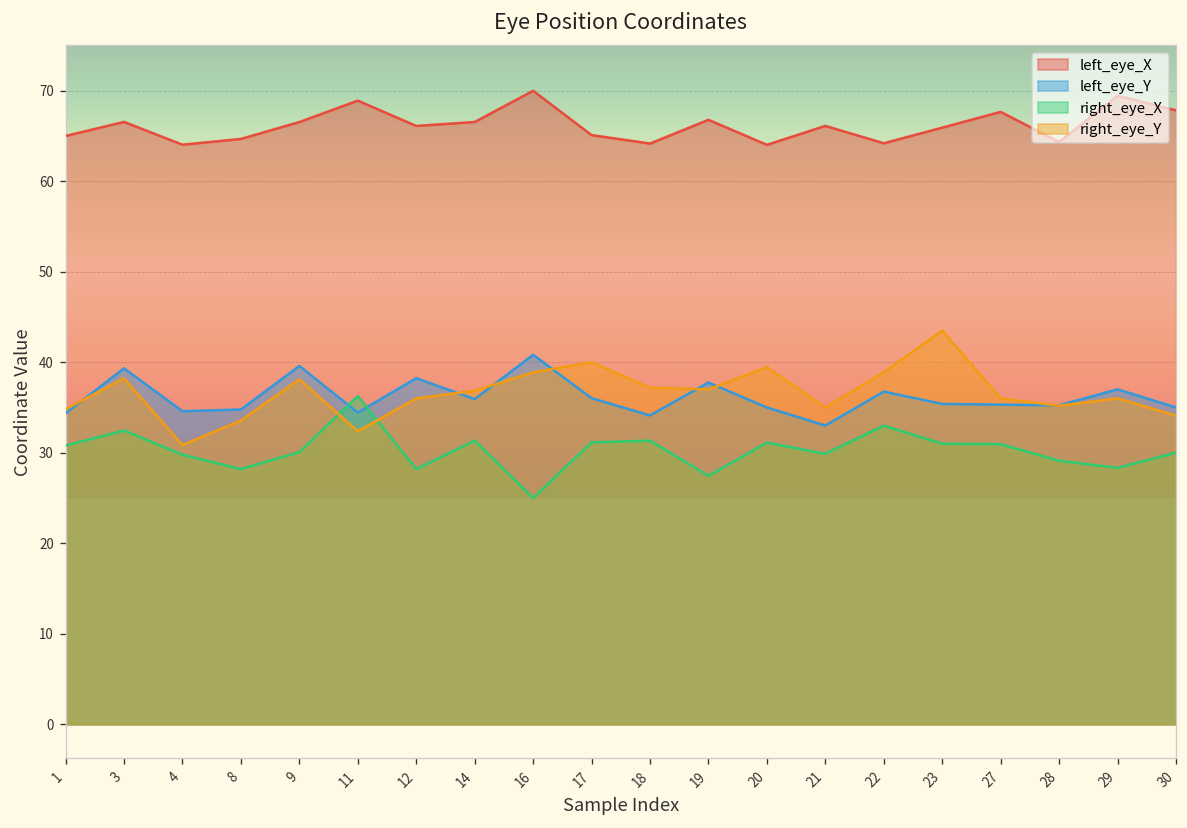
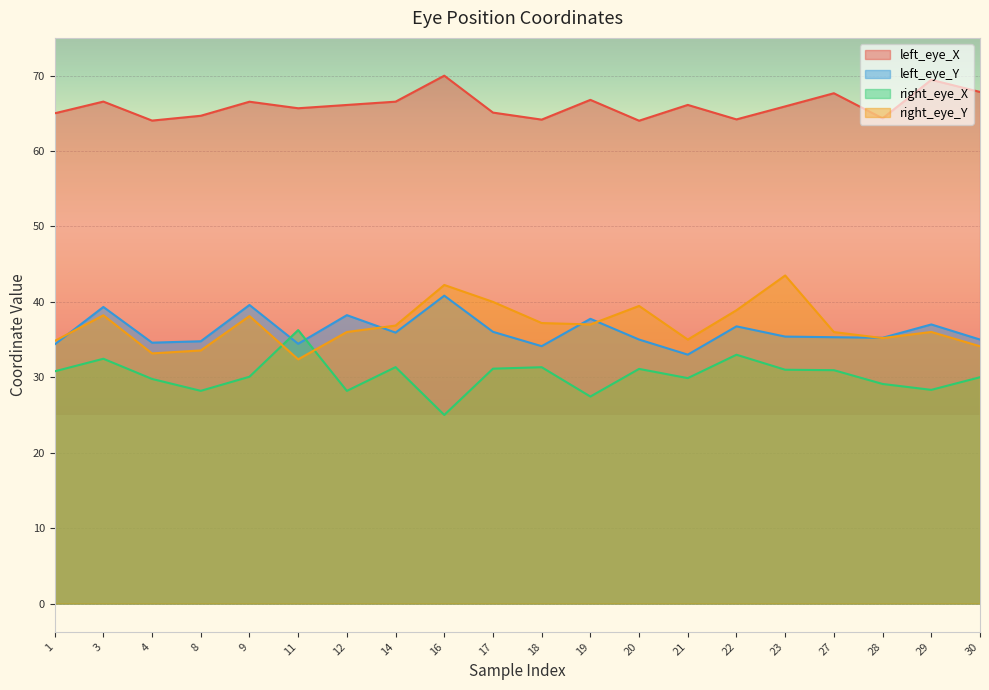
  {
    "left_eye_X": {
      "1": 65,
      "3": 67,
      "4": 64,
      "8": 65,
      "9": 67,
-     "11": 69,
+     "11": 66,
      "12": 66,
      "14": 67,
      "16": 70,
      "17": 65,
      "18": 64,
      "19": 67,
      "20": 64,
      "21": 66,
      "22": 64,
      "23": 66,
      "27": 68,
      "30": 68
    },
    "left_eye_Y": {
      "1": 34,
      "3": 39,
      "4": 35,
      "8": 35,
      "9": 40,
      "11": 34,
      "12": 38,
      "14": 36,
      "16": 41,
      "17": 36,
      "18": 34,
      "19": 38,
      "20": 35,
      "21": 33,
      "22": 37,
      "23": 35,
      "27": 35,
      "29": 37,
      "30": 35
    },
    "right_eye_X": {
      "1": 31,
      "3": 32,
      "4": 30,
      "8": 28,
      "9": 30,
      "11": 36,
      "12": 28,
      "14": 31,
      "16": 25,
      "17": 31,
      "18": 31,
      "19": 27,
      "20": 31,
      "21": 30,
      "22": 33,
      "23": 31,
      "27": 31,
      "28": 29,
      "29": 28,
      "30": 30
    },
    "right_eye_Y": {
      "1": 35,
      "3": 38,
-     "4": 31,
+     "4": 33,
      "8": 34,
      "9": 38,
      "11": 32,
      "12": 36,
      "14": 37,
-     "16": 39,
+     "16": 42,
      "17": 40,
      "18": 37,
      "19": 37,
      "20": 39,
      "21": 35,
      "22": 39,
      "23": 43,
      "27": 36,
      "29": 36,
      "30": 34
    }
  }
